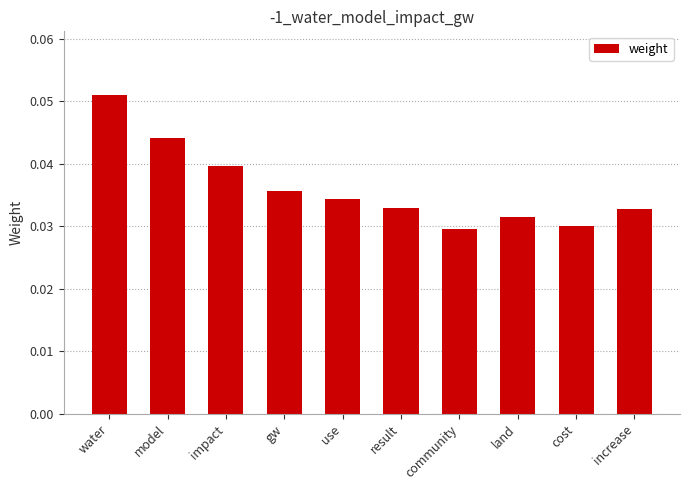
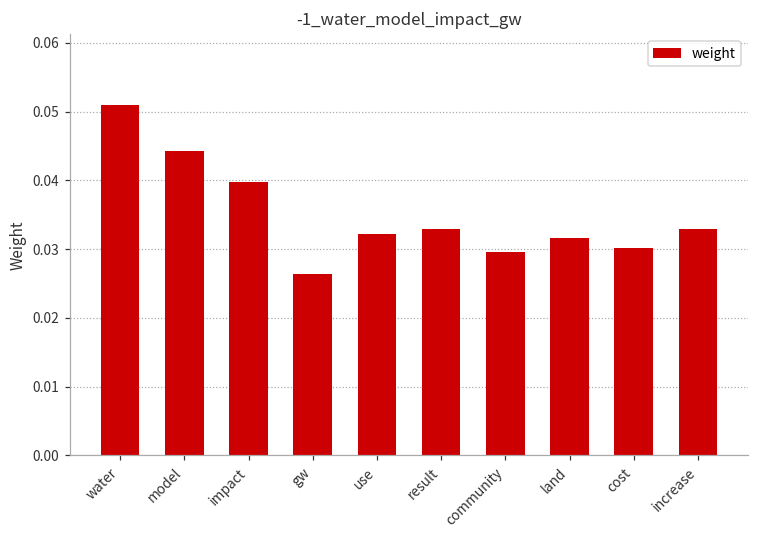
  {
    "water": 0.051,
    "model": 0.044,
    "impact": 0.040,
-   "gw": 0.036,
-   "use": 0.034,
+   "gw": 0.026,
+   "use": 0.032,
    "result": 0.033,
    "community": 0.030,
    "land": 0.032,
    "cost": 0.030,
    "increase": 0.033
  }
